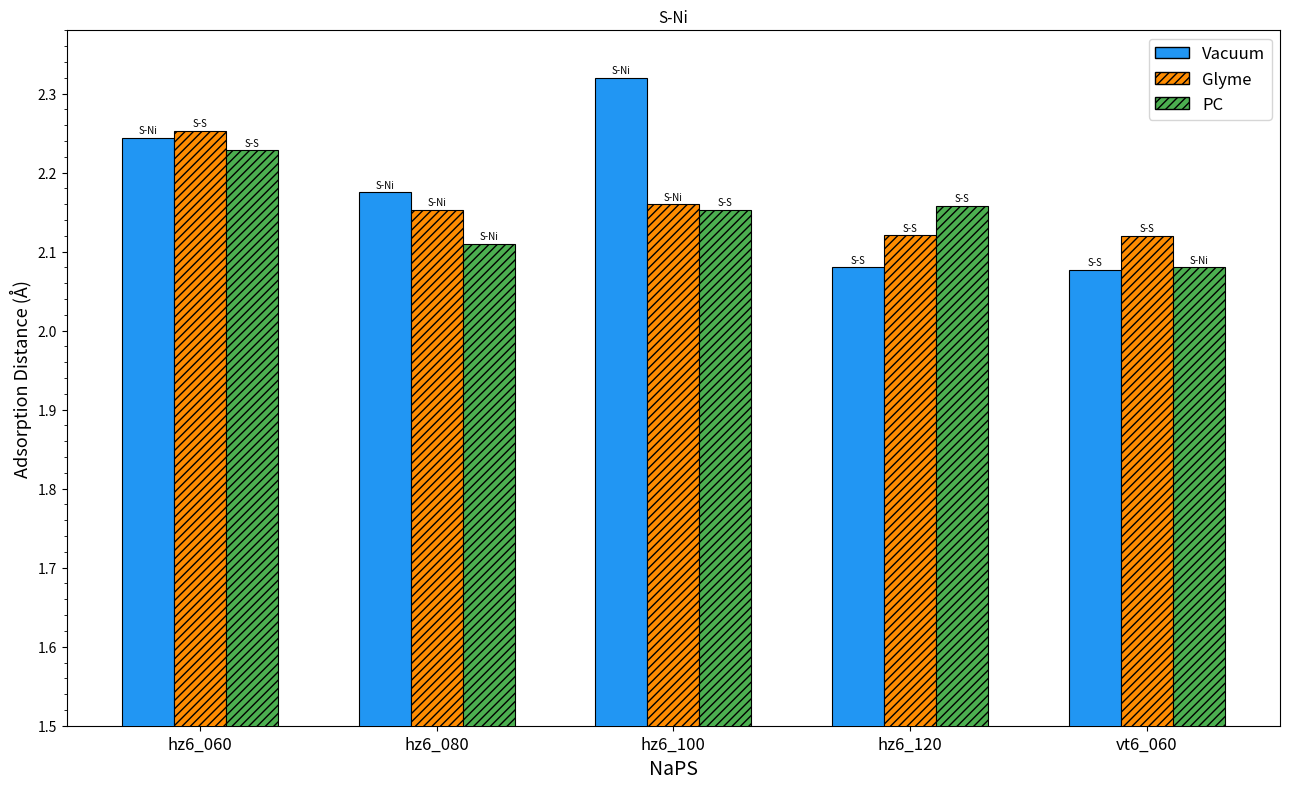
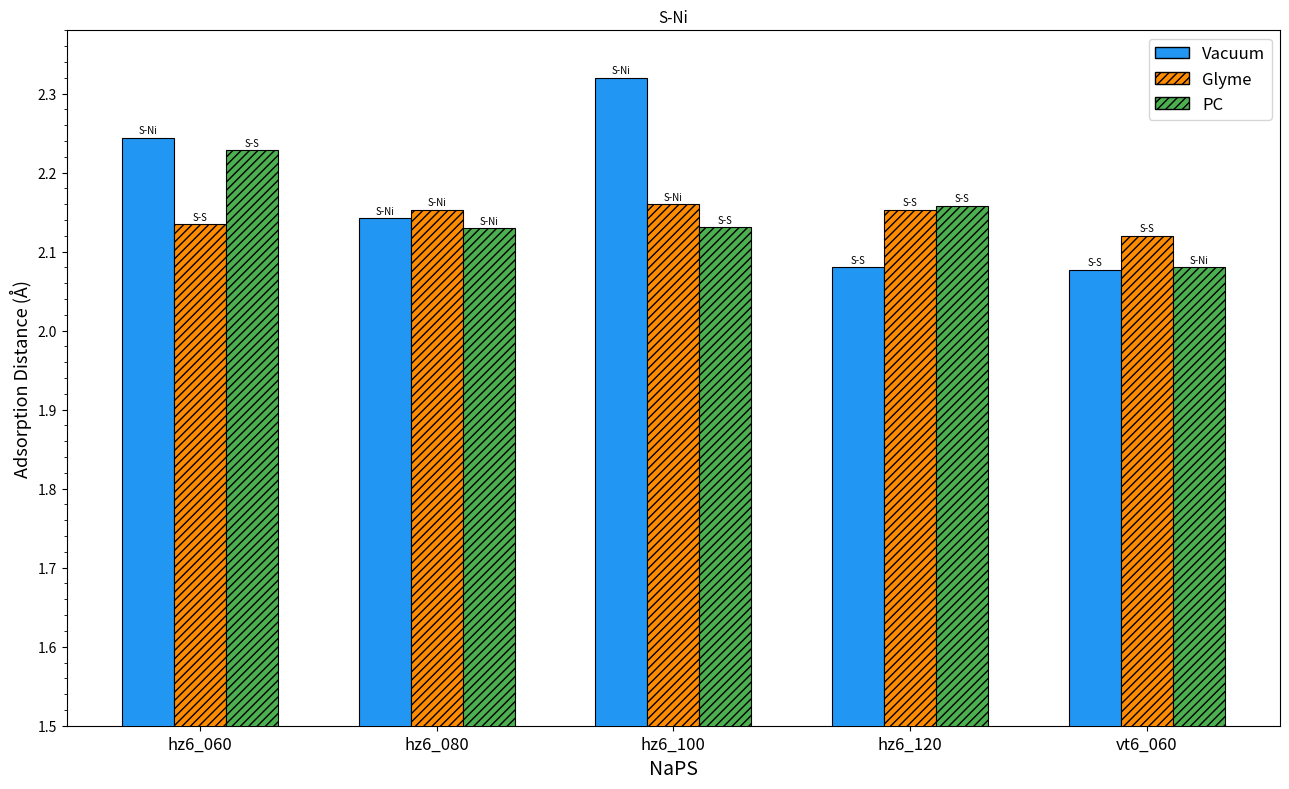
  {
    "Vacuum": {
      "hz6_060": 2.24,
-     "hz6_080": 2.18,
+     "hz6_080": 2.14,
      "hz6_100": 2.32,
      "hz6_120": 2.08,
      "vt6_060": 2.08
    },
    "Glyme": {
-     "hz6_060": 2.25,
+     "hz6_060": 2.14,
      "hz6_080": 2.15,
      "hz6_100": 2.16,
-     "hz6_120": 2.12,
+     "hz6_120": 2.15,
      "vt6_060": 2.12
    },
    "PC": {
      "hz6_060": 2.23,
-     "hz6_080": 2.11,
-     "hz6_100": 2.15,
+     "hz6_080": 2.13,
+     "hz6_100": 2.13,
      "hz6_120": 2.16,
      "vt6_060": 2.08
    }
  }
